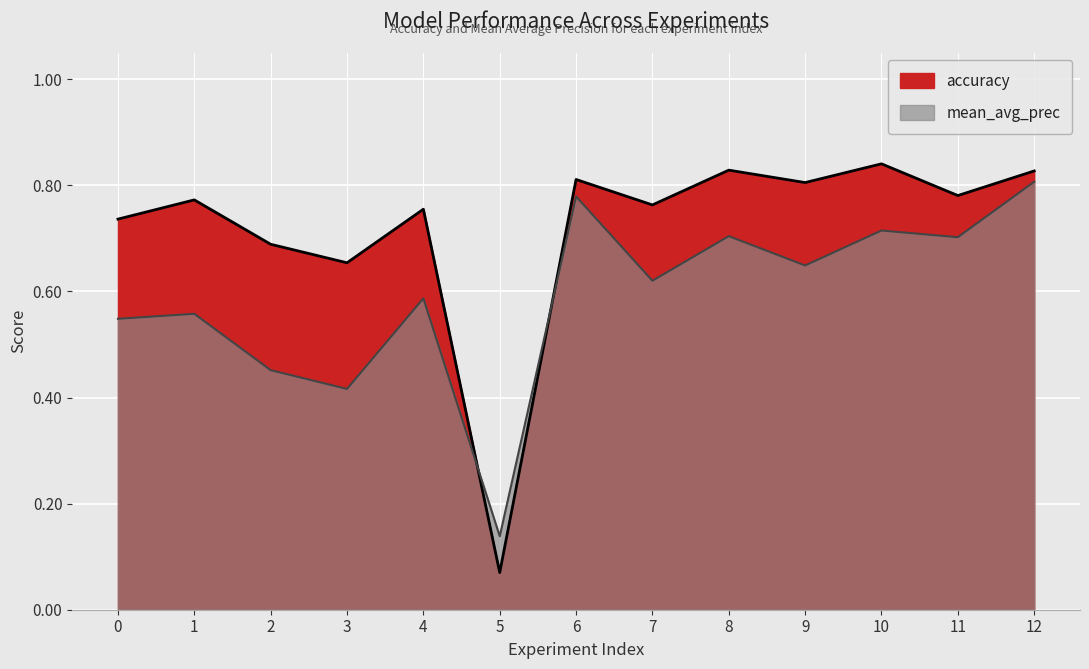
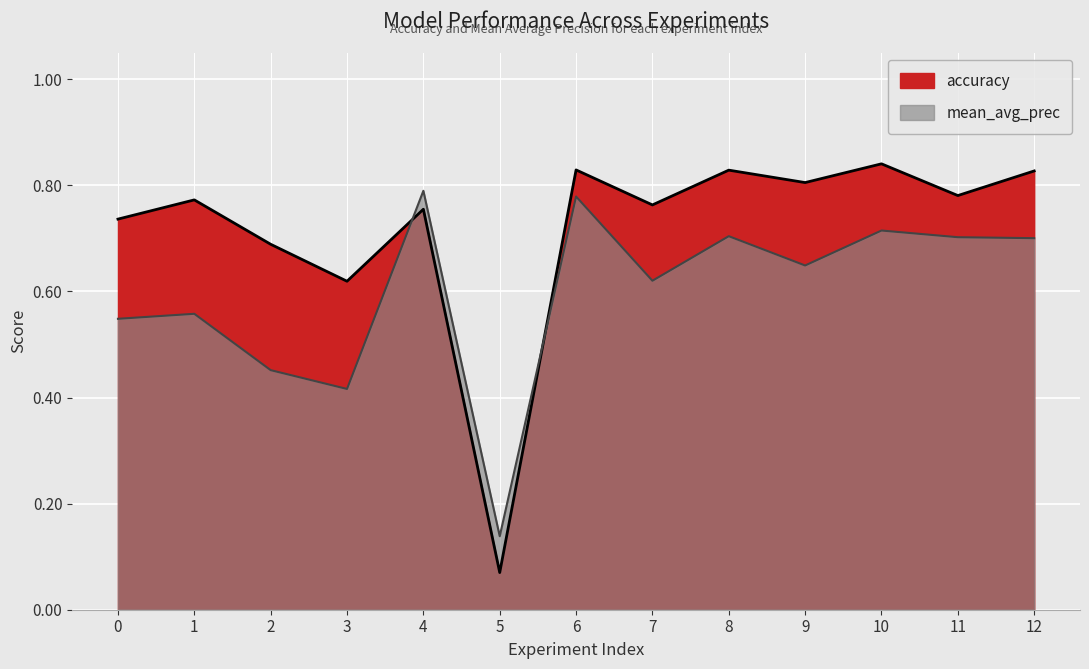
  {
    "accuracy": {
      "0": 0.74,
      "1": 0.77,
      "2": 0.69,
-     "3": 0.65,
+     "3": 0.62,
      "4": 0.75,
      "5": 0.07,
-     "6": 0.81,
+     "6": 0.83,
      "7": 0.76,
      "8": 0.83,
      "9": 0.81,
      "10": 0.84,
      "11": 0.78,
      "12": 0.83
    },
    "mean_avg_prec": {
      "0": 0.55,
      "1": 0.56,
      "2": 0.45,
      "3": 0.42,
-     "4": 0.59,
+     "4": 0.79,
      "5": 0.14,
      "6": 0.78,
      "7": 0.62,
      "8": 0.70,
      "9": 0.65,
      "10": 0.71,
      "11": 0.70,
-     "12": 0.81
+     "12": 0.70
    }
  }
